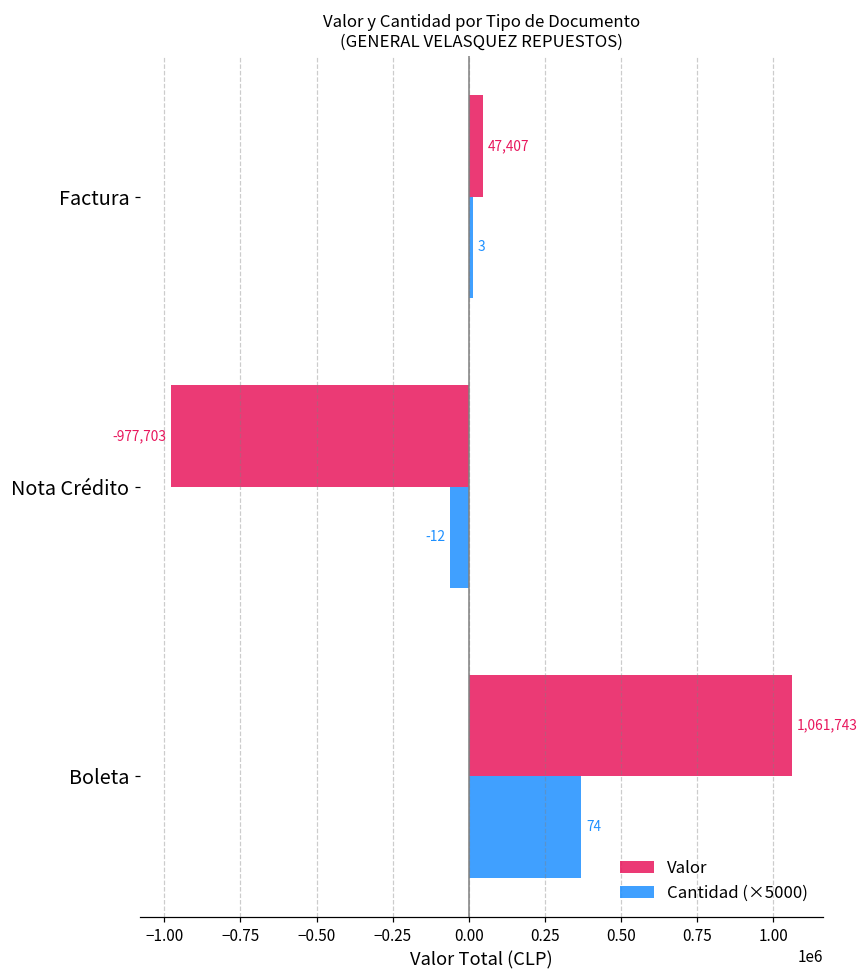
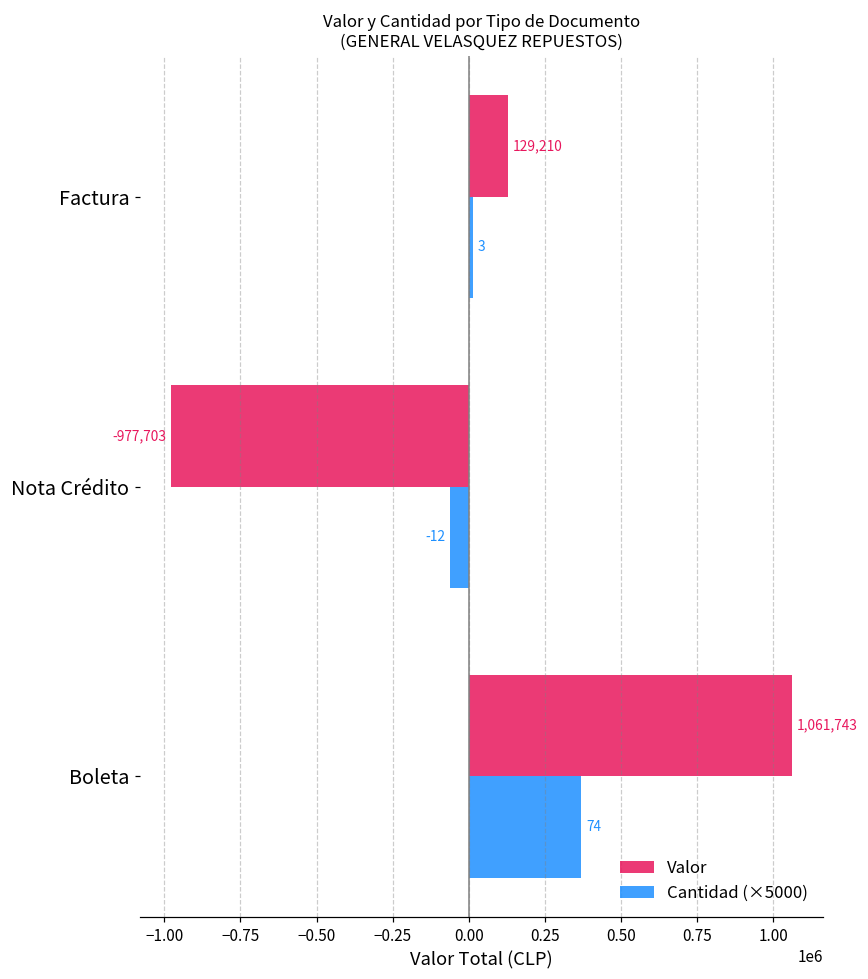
  {
    "Valor": {
-     "Factura": "47,407",
+     "Factura": "129,210",
      "Nota Crédito": "-977,703",
      "Boleta": "1,061,743"
    }
  }
